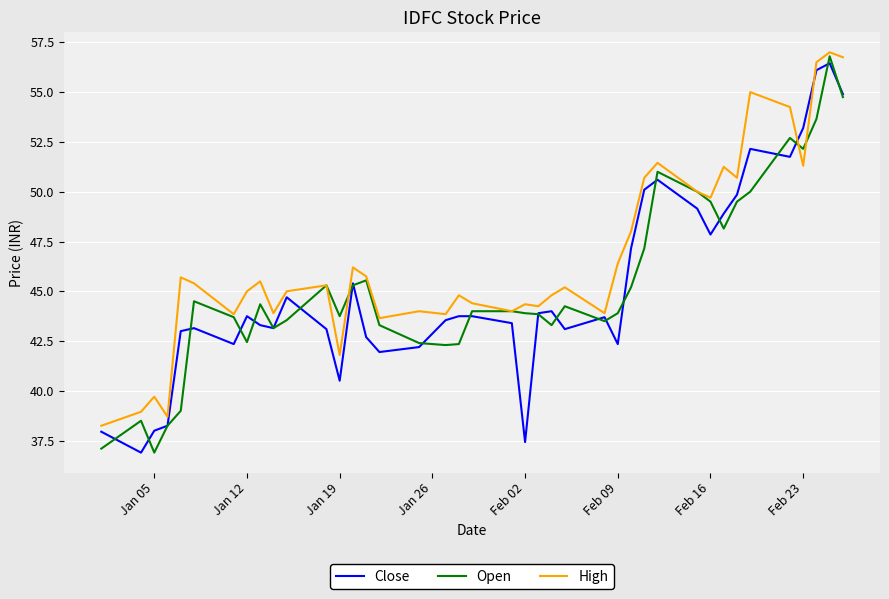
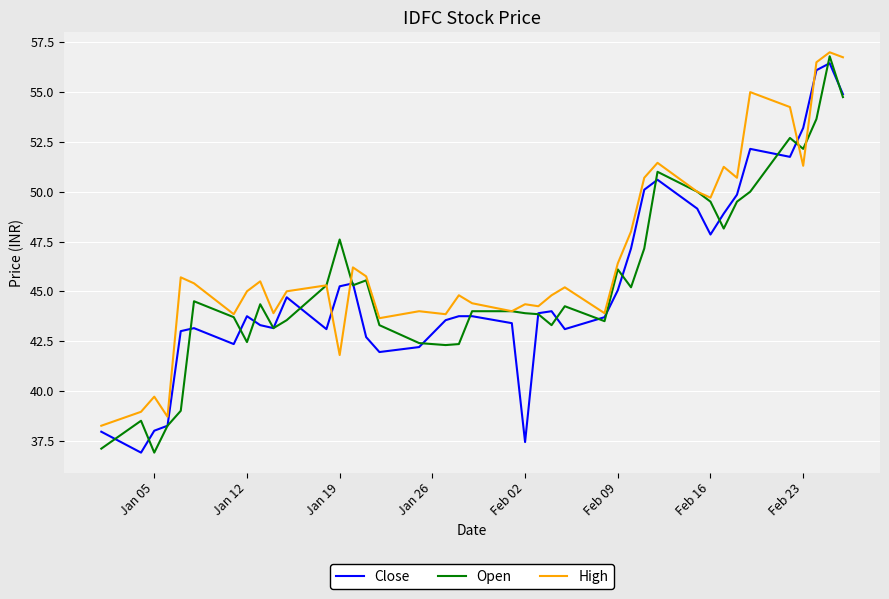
  {
    "Close": {
      "Jan 05": 38.0,
      "Jan 12": 43.8,
-     "Jan 19": 40.5,
+     "Jan 19": 45.3,
      "Feb 02": 37.4,
-     "Feb 09": 42.4,
+     "Feb 09": 45.1,
      "Feb 16": 47.9,
      "Feb 23": 53.2
    },
    "Open": {
      "Jan 05": 36.9,
      "Jan 12": 42.5,
-     "Jan 19": 43.8,
+     "Jan 19": 47.6,
      "Feb 02": 43.9,
-     "Feb 09": 43.9,
+     "Feb 09": 46.1,
      "Feb 16": 49.5,
      "Feb 23": 52.2
    },
    "High": {
      "Jan 05": 39.7,
      "Jan 12": 45.0,
      "Jan 19": 41.8,
      "Feb 02": 44.4,
      "Feb 09": 46.4,
      "Feb 16": 49.7,
      "Feb 23": 51.3
    }
  }
